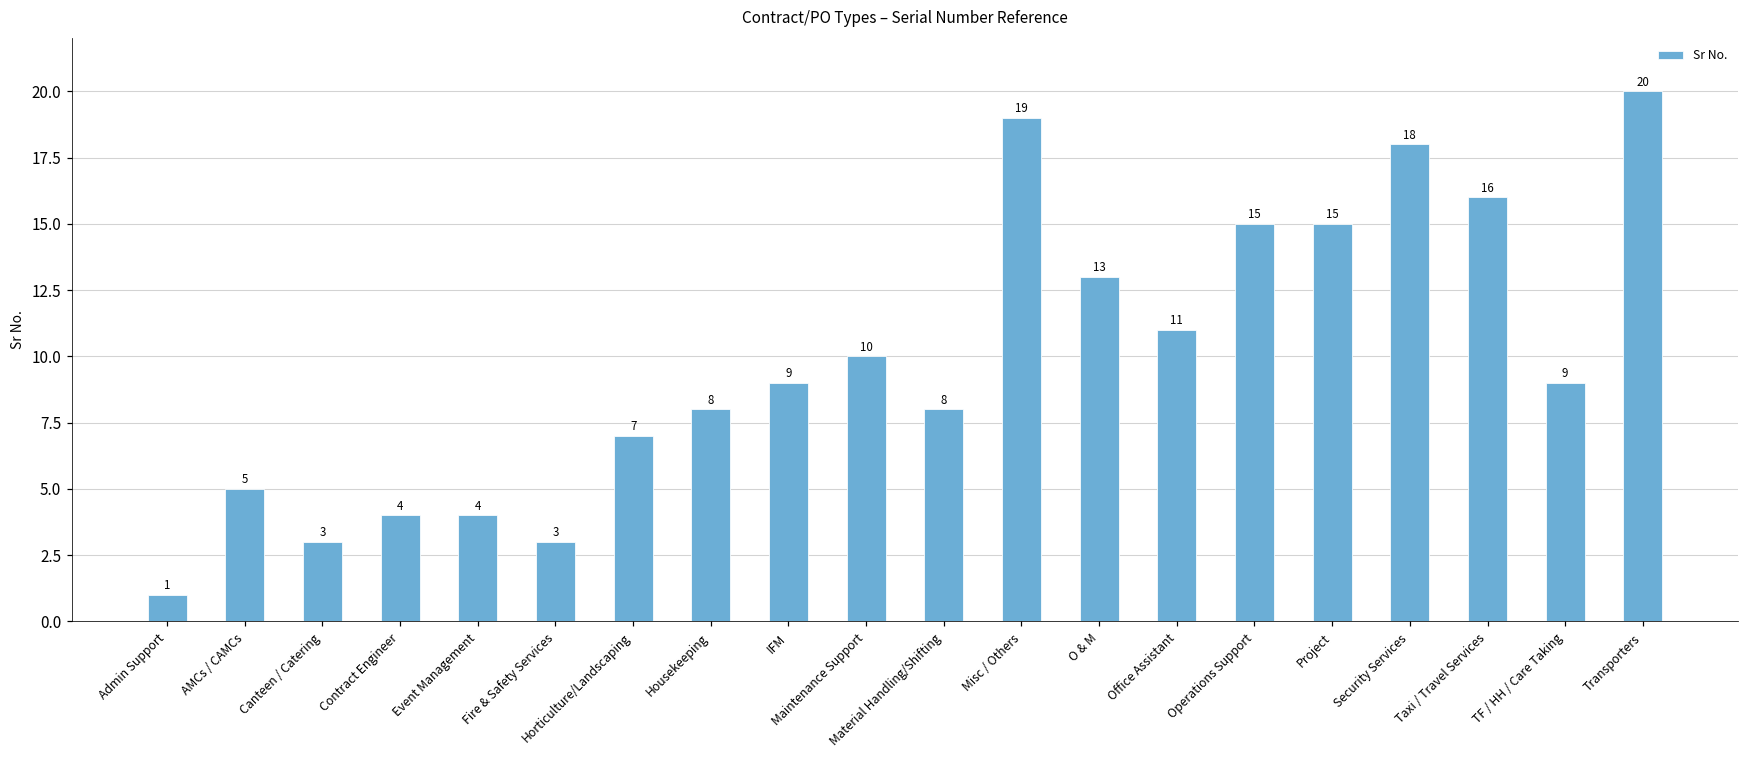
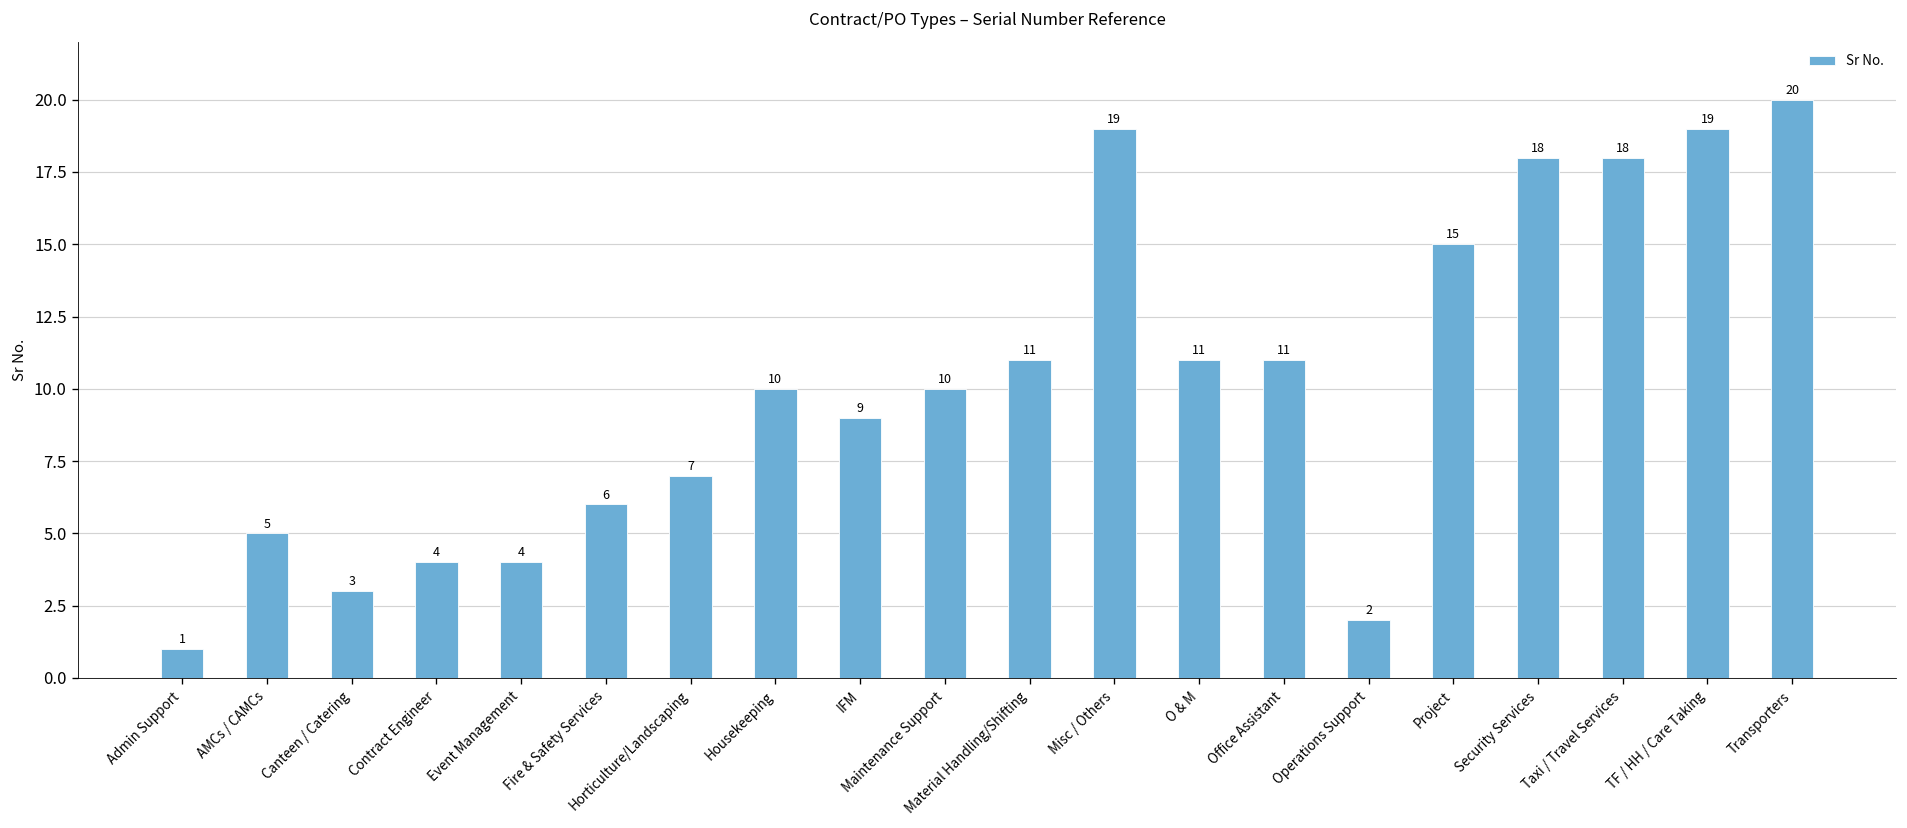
  {
    "Admin Support": 1,
    "AMCs / CAMCs": 5,
    "Canteen / Catering": 3,
    "Contract Engineer": 4,
    "Event Management": 4,
-   "Fire & Safety Services": 3,
+   "Fire & Safety Services": 6,
    "Horticulture/Landscaping": 7,
-   "Housekeeping": 8,
+   "Housekeeping": 10,
    "IFM": 9,
    "Maintenance Support": 10,
-   "Material Handling/Shifting": 8,
+   "Material Handling/Shifting": 11,
    "Misc / Others": 19,
-   "O & M": 13,
+   "O & M": 11,
    "Office Assistant": 11,
-   "Operations Support": 15,
+   "Operations Support": 2,
    "Project": 15,
    "Security Services": 18,
-   "Taxi / Travel Services": 16,
-   "TF / HH / Care Taking": 9,
+   "Taxi / Travel Services": 18,
+   "TF / HH / Care Taking": 19,
    "Transporters": 20
  }
